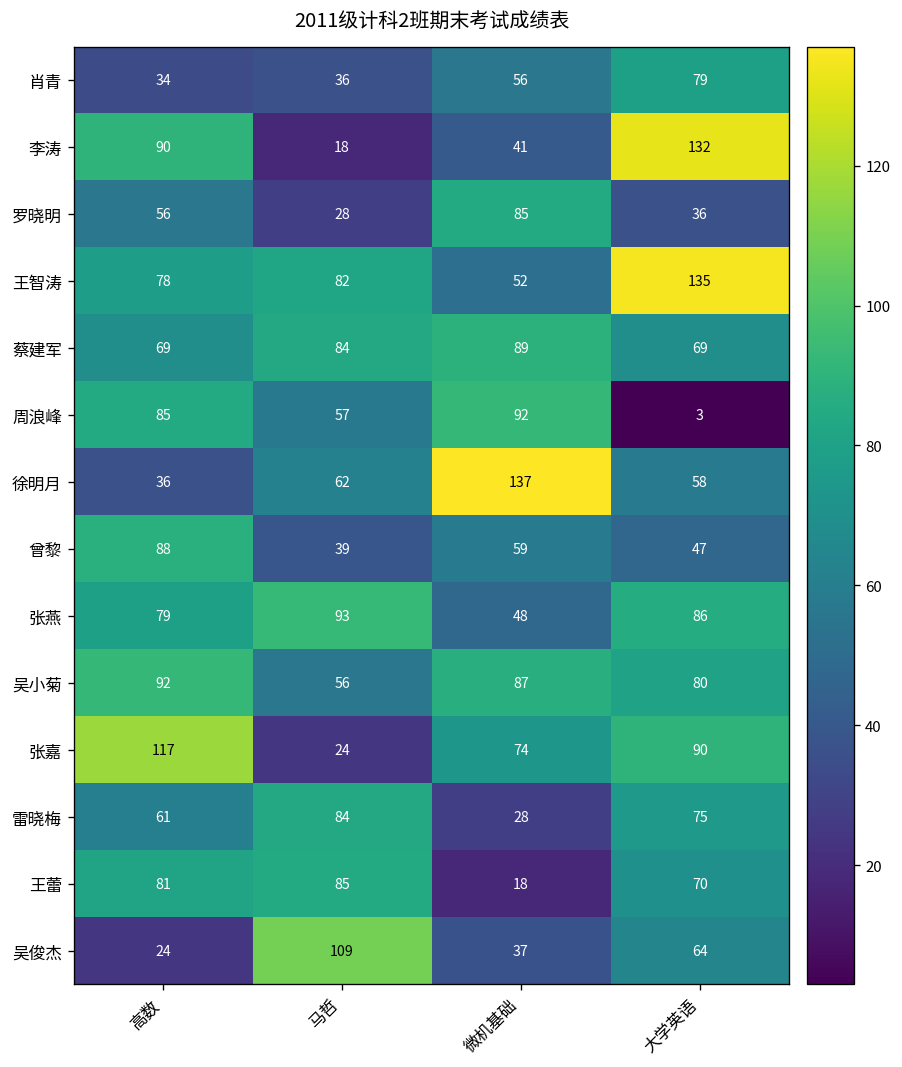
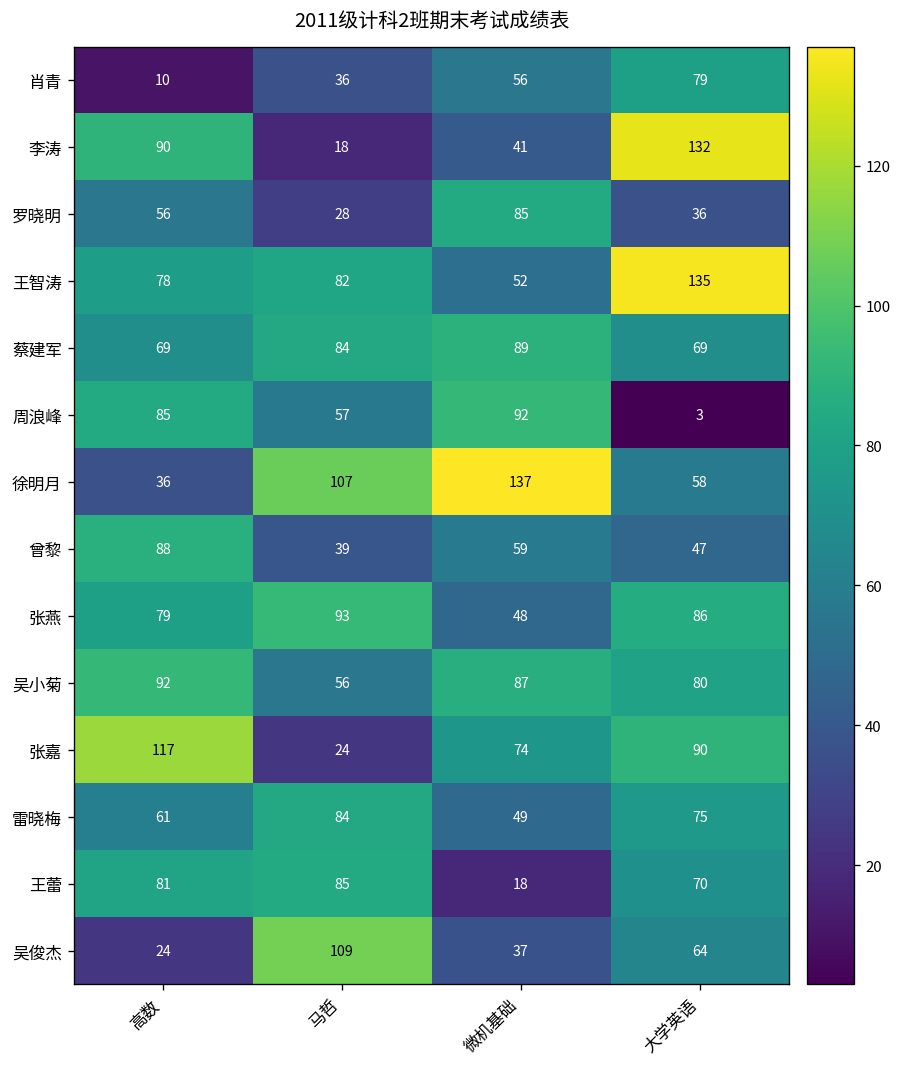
  {
    "肖青": {
-     "高数": 34,
+     "高数": 10,
      "马哲": 36,
      "微机基础": 56,
      "大学英语": 79
    },
    "李涛": {
      "高数": 90,
      "马哲": 18,
      "微机基础": 41,
      "大学英语": 132
    },
    "罗晓明": {
      "高数": 56,
      "马哲": 28,
      "微机基础": 85,
      "大学英语": 36
    },
    "王智涛": {
      "高数": 78,
      "马哲": 82,
      "微机基础": 52,
      "大学英语": 135
    },
    "蔡建军": {
      "高数": 69,
      "马哲": 84,
      "微机基础": 89,
      "大学英语": 69
    },
    "周浪峰": {
      "高数": 85,
      "马哲": 57,
      "微机基础": 92,
      "大学英语": 3
    },
    "徐明月": {
      "高数": 36,
-     "马哲": 62,
+     "马哲": 107,
      "微机基础": 137,
      "大学英语": 58
    },
    "曾黎": {
      "高数": 88,
      "马哲": 39,
      "微机基础": 59,
      "大学英语": 47
    },
    "张燕": {
      "高数": 79,
      "马哲": 93,
      "微机基础": 48,
      "大学英语": 86
    },
    "吴小菊": {
      "高数": 92,
      "马哲": 56,
      "微机基础": 87,
      "大学英语": 80
    },
    "张嘉": {
      "高数": 117,
      "马哲": 24,
      "微机基础": 74,
      "大学英语": 90
    },
    "雷晓梅": {
      "高数": 61,
      "马哲": 84,
-     "微机基础": 28,
+     "微机基础": 49,
      "大学英语": 75
    },
    "王蕾": {
      "高数": 81,
      "马哲": 85,
      "微机基础": 18,
      "大学英语": 70
    },
    "吴俊杰": {
      "高数": 24,
      "马哲": 109,
      "微机基础": 37,
      "大学英语": 64
    }
  }
